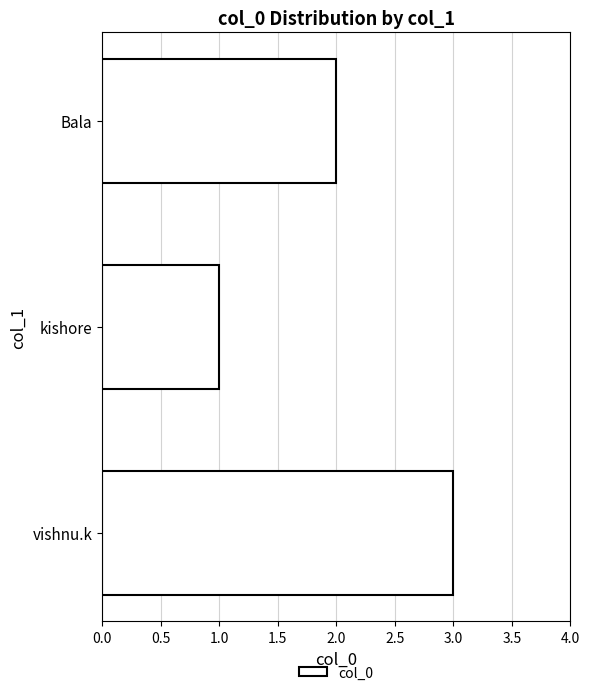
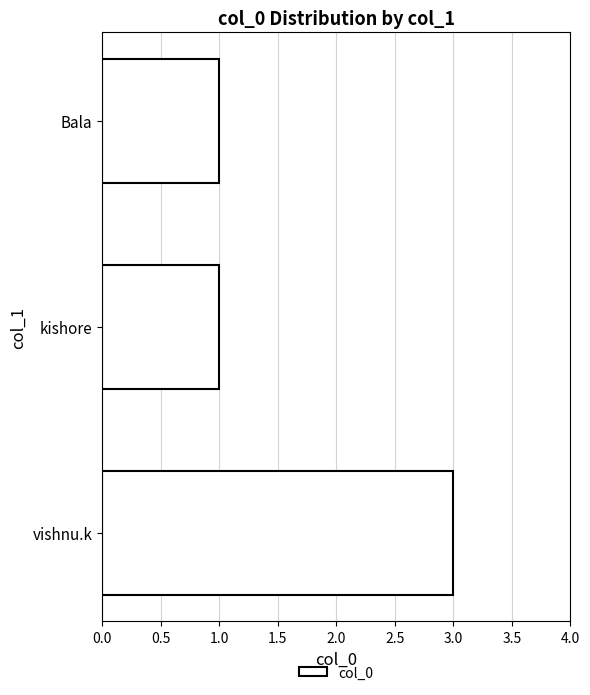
  {
-   "Bala": 2,
+   "Bala": 1,
    "kishore": 1,
    "vishnu.k": 3
  }
